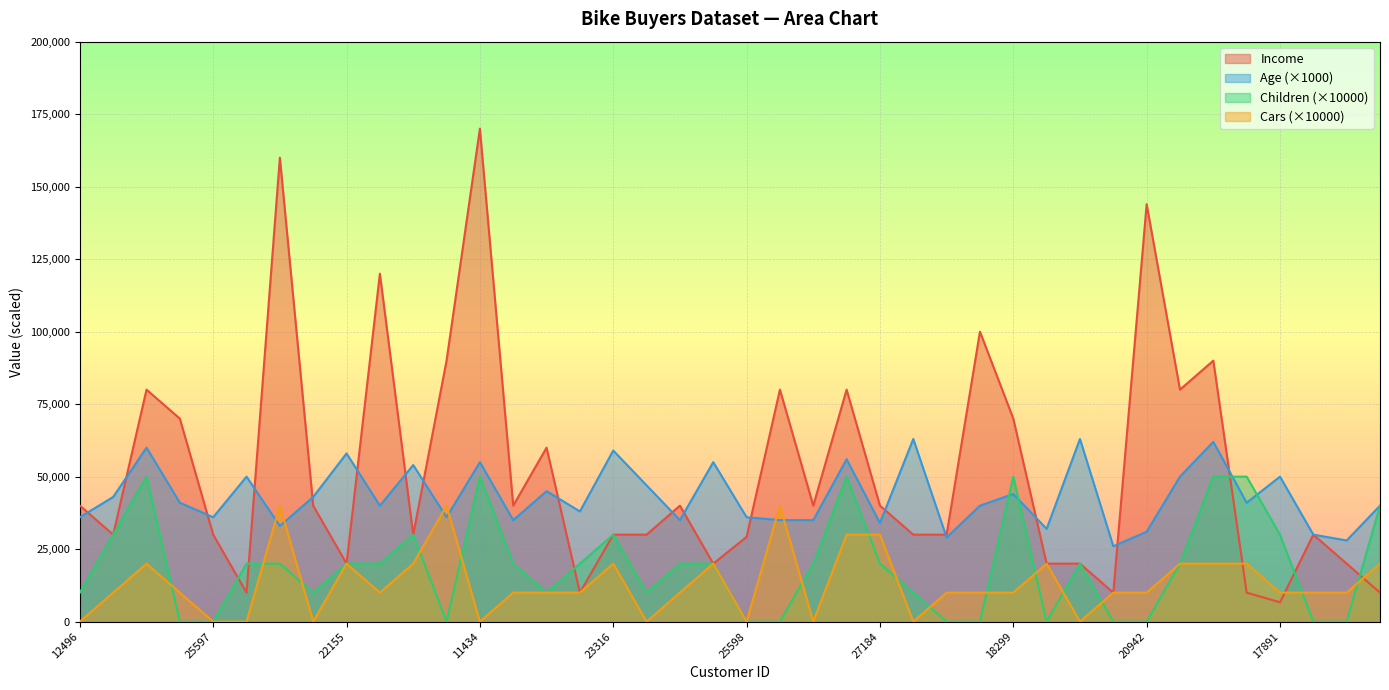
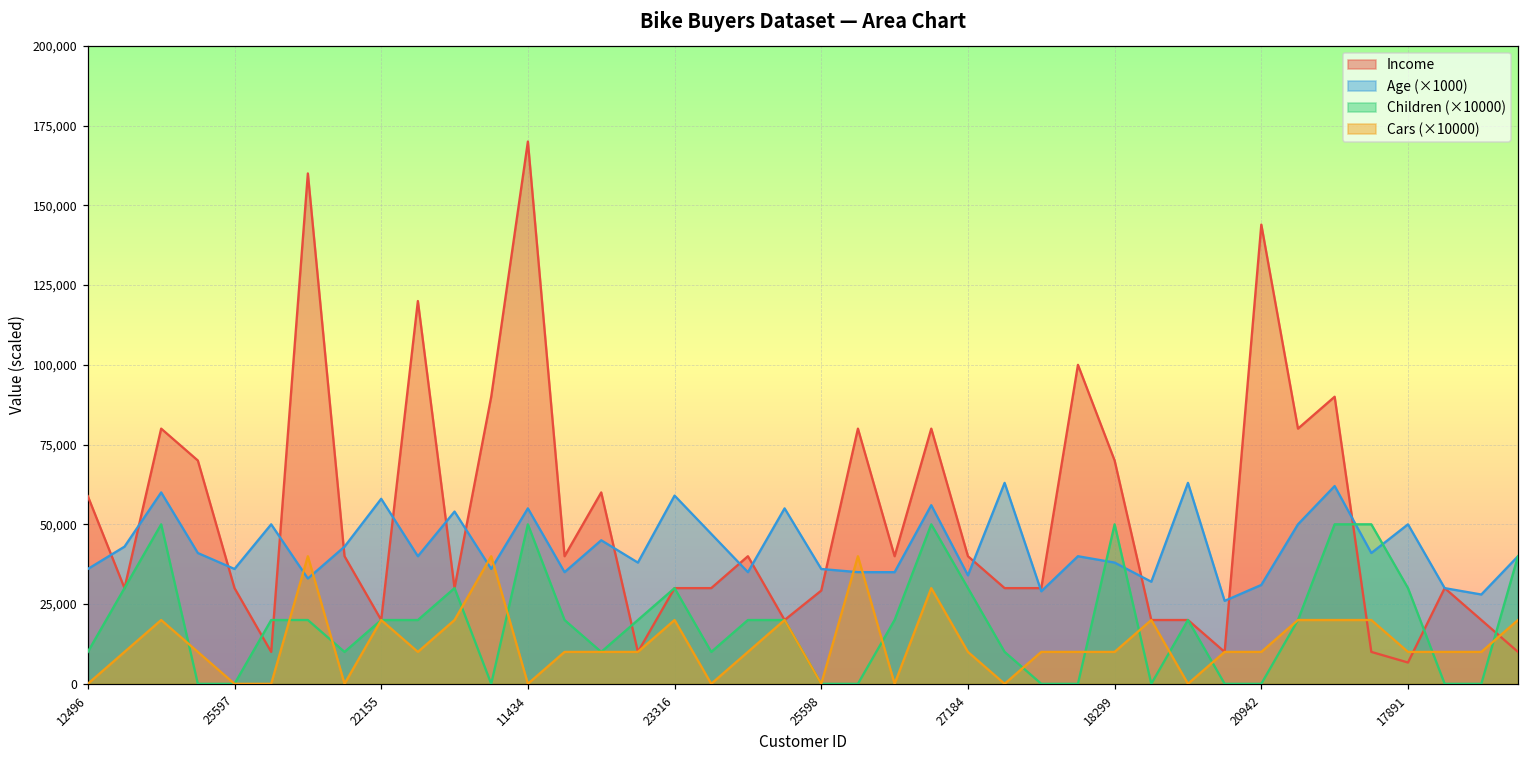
  {
    "Income": {
-     "12496": "40,000",
+     "12496": "59,000",
      "25597": "30,000",
      "11434": "170,000",
      "25598": "29,000",
      "27184": "40,000",
      "18299": "70,000",
      "20942": "144,000",
      "17891": "7,000"
    },
    "Age (×1000)": {
      "12496": "36,000",
      "25597": "36,000",
      "22155": "58,000",
      "11434": "55,000",
      "23316": "59,000",
      "25598": "36,000",
      "27184": "34,000",
-     "18299": "44,000",
+     "18299": "38,000",
      "20942": "31,000",
      "17891": "50,000"
    },
    "Children (×10000)": {
      "12496": "10,000",
      "11434": "50,000",
-     "27184": "20,000",
+     "27184": "30,000",
      "18299": "50,000",
      "20942": "0",
      "17891": "30,000"
    },
    "Cars (×10000)": {
      "12496": "0",
      "11434": "0",
      "23316": "20,000",
-     "27184": "30,000",
+     "27184": "10,000",
      "18299": "10,000",
      "20942": "10,000",
      "17891": "10,000"
    }
  }
